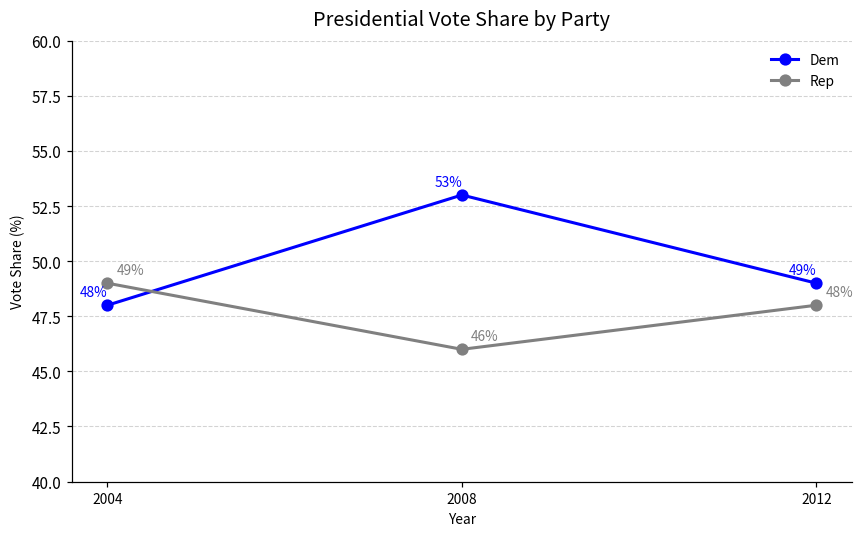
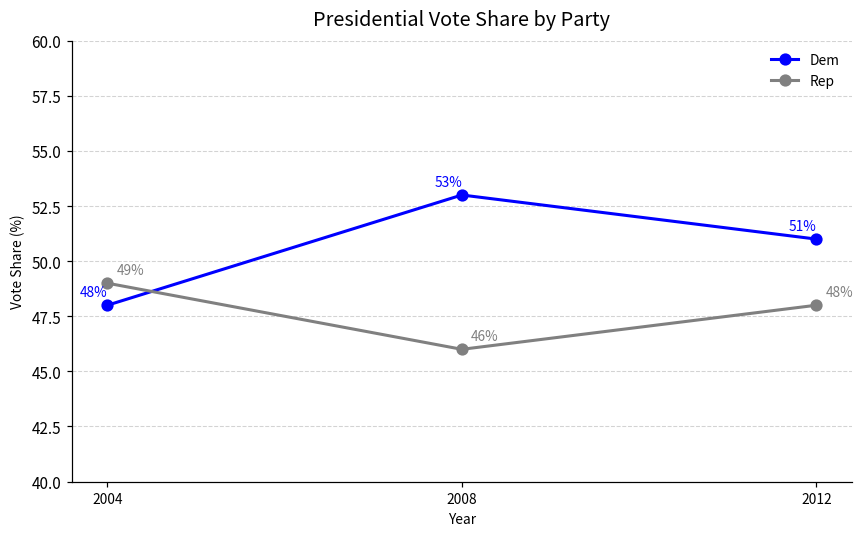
  {
    "Dem": {
      "2008": "53%",
-     "2012": "49%"
+     "2012": "51%"
    },
    "Rep": {
      "2004": "49%",
      "2008": "46%",
      "2012": "48%"
    }
  }
